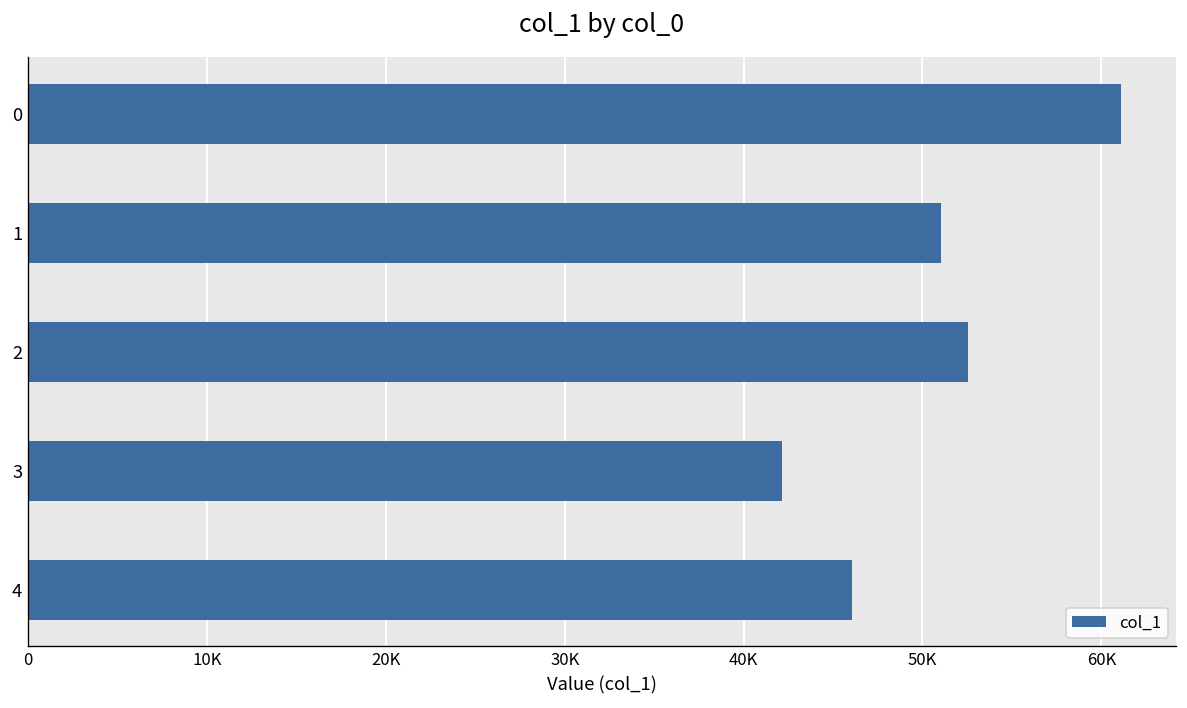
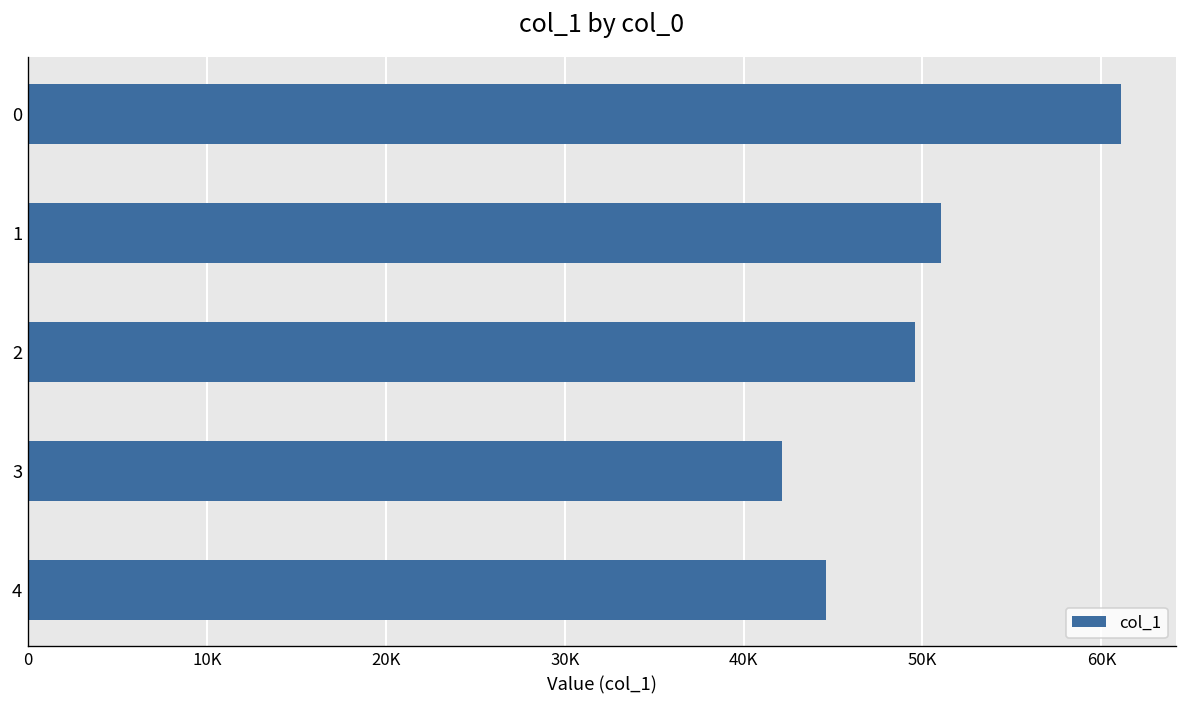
  {
    "0": 61100,
    "1": 51100,
-   "2": 52500,
+   "2": 49600,
    "3": 42100,
-   "4": 46000
+   "4": 44600
  }
